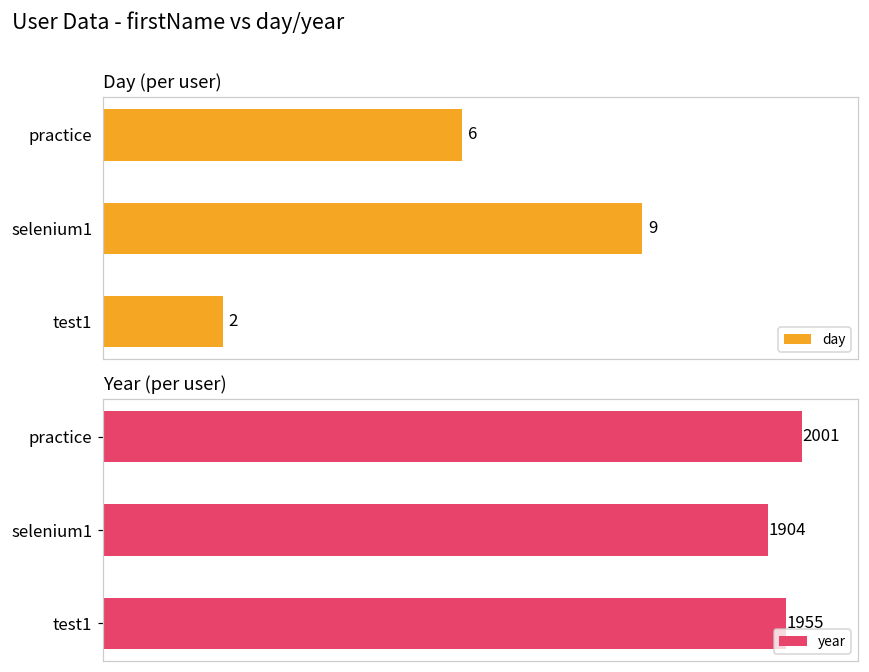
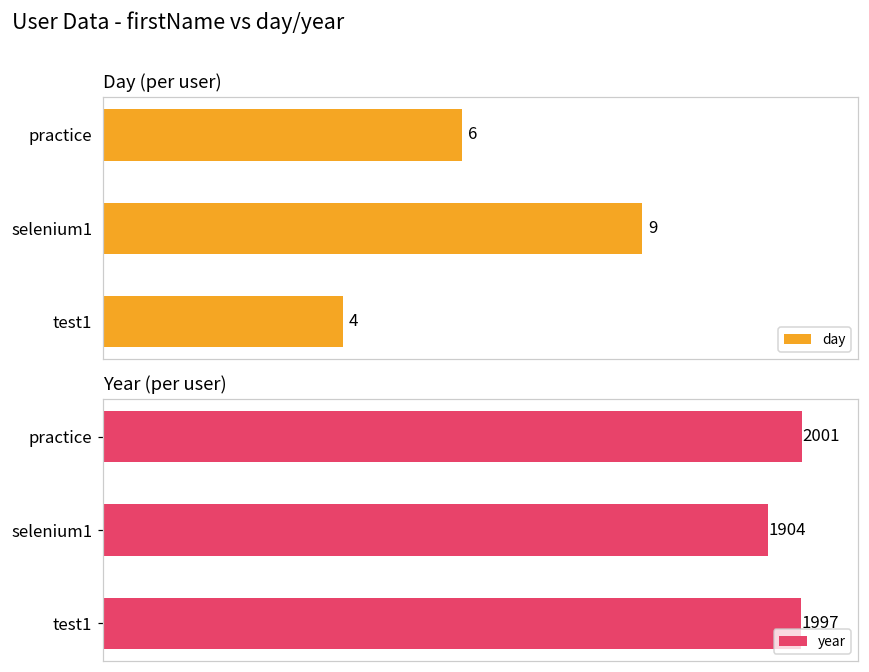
  {
    "Day (per user)": {
      "practice": 6,
      "selenium1": 9,
-     "test1": 2
+     "test1": 4
    },
    "Year (per user)": {
      "practice": 2001,
      "selenium1": 1904,
-     "test1": 1955
+     "test1": 1997
    }
  }
